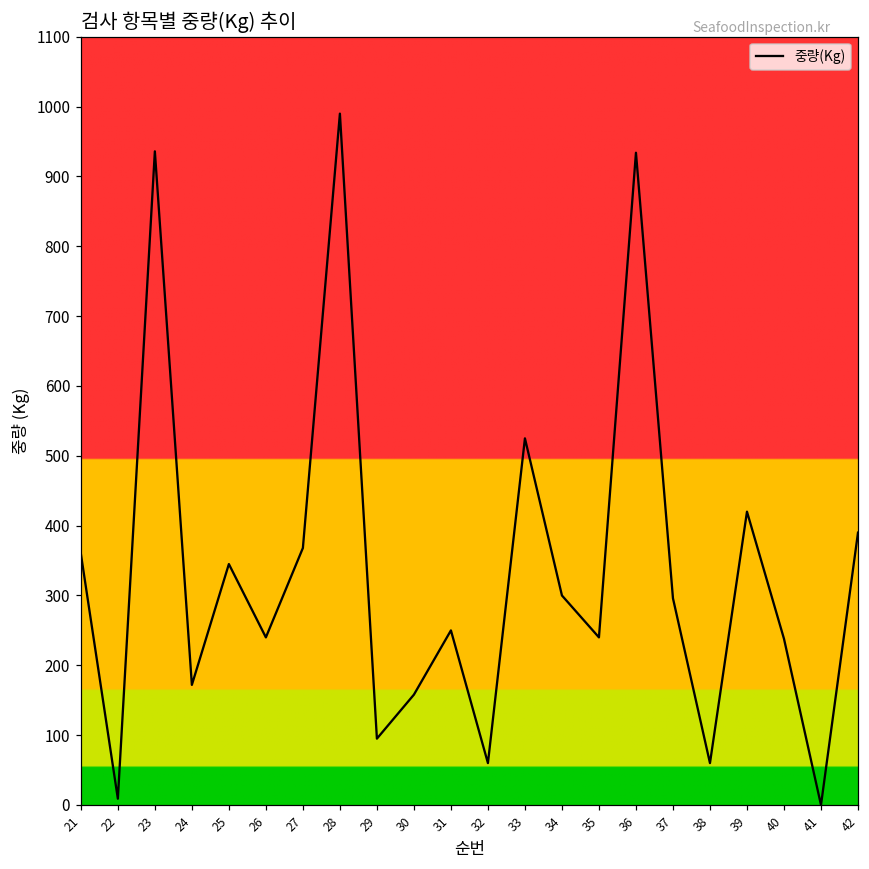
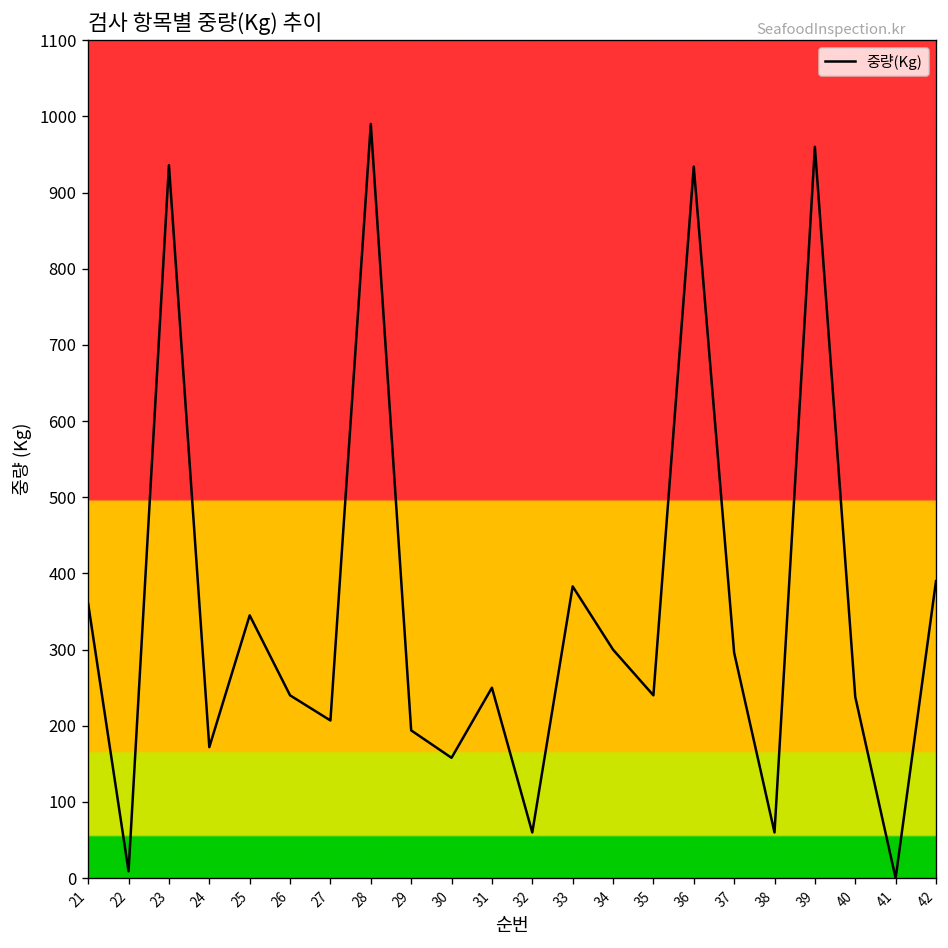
  {
    "21": 360,
    "22": 10,
    "23": 940,
    "24": 170,
    "25": 350,
    "26": 240,
-   "27": 370,
+   "27": 210,
    "28": 990,
-   "29": 100,
+   "29": 190,
    "30": 160,
    "31": 250,
    "32": 60,
-   "33": 530,
+   "33": 380,
    "34": 300,
    "35": 240,
    "36": 930,
    "37": 300,
    "38": 60,
-   "39": 420,
+   "39": 960,
    "40": 240,
    "41": 0,
    "42": 390
  }
